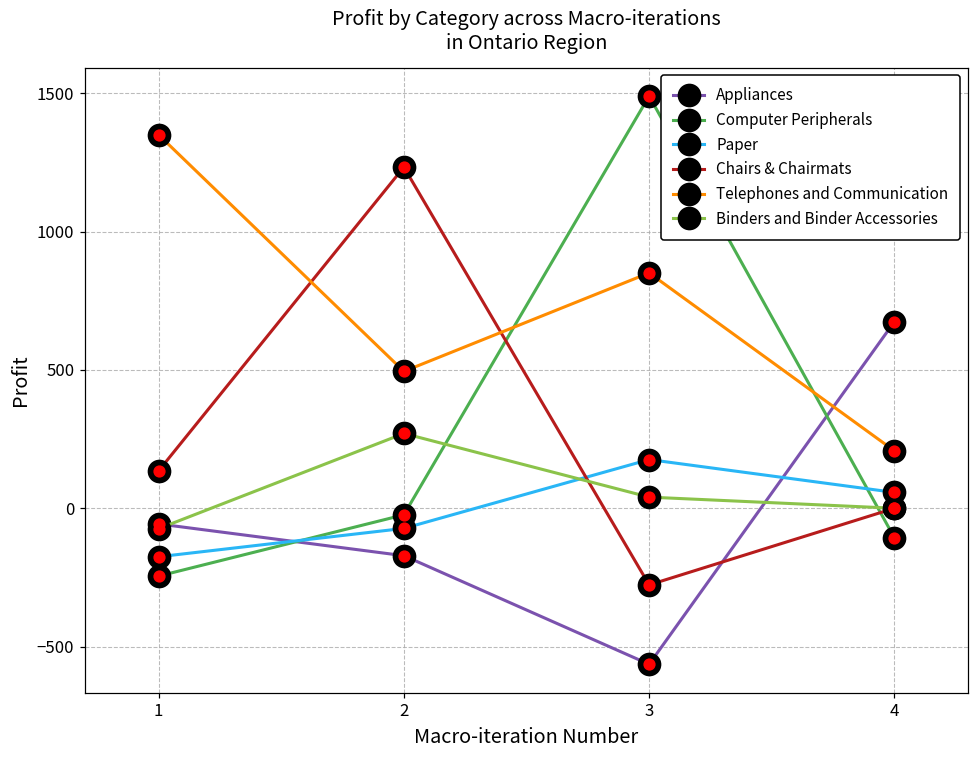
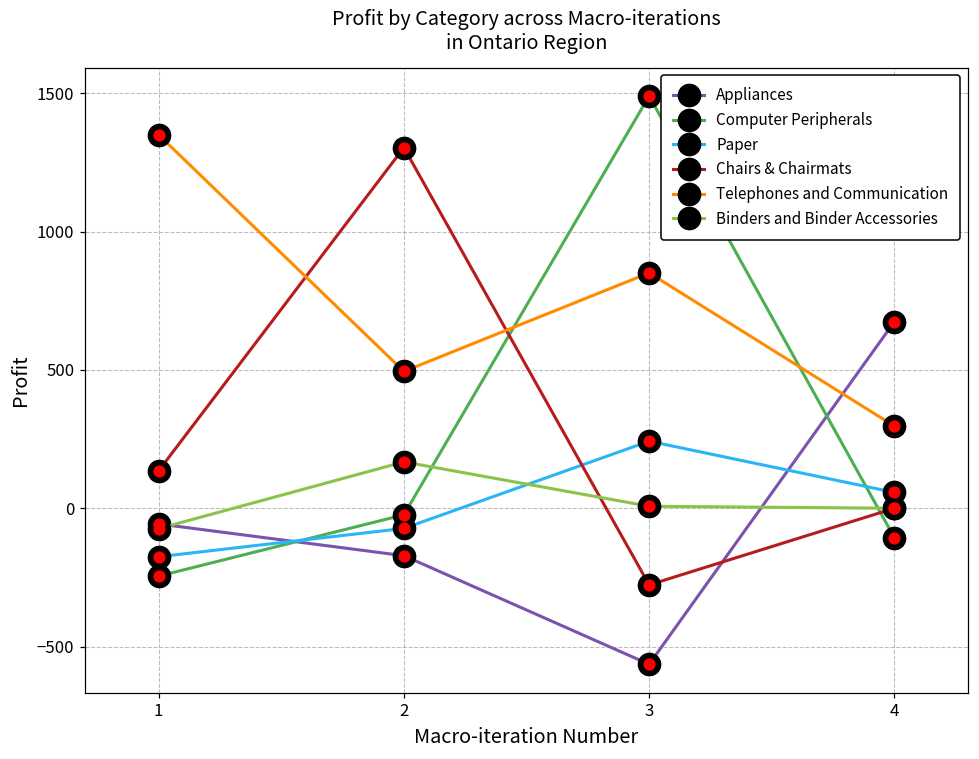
  {
    "Appliances": {
      "1": -60,
      "2": -170,
      "3": -560,
      "4": 670
    },
    "Computer Peripherals": {
      "1": -250,
      "2": -20,
      "3": 1490,
      "4": -110
    },
    "Paper": {
      "1": -180,
      "2": -70,
-     "3": 180,
+     "3": 240,
      "4": 60
    },
    "Chairs & Chairmats": {
      "1": 140,
-     "2": 1230,
+     "2": 1300,
      "3": -280
    },
    "Telephones and Communication": {
      "1": 1350,
      "2": 490,
      "3": 850,
-     "4": 210
+     "4": 300
    },
    "Binders and Binder Accessories": {
      "1": -70,
-     "2": 270,
-     "3": 40
+     "2": 170,
+     "3": 10
    }
  }
